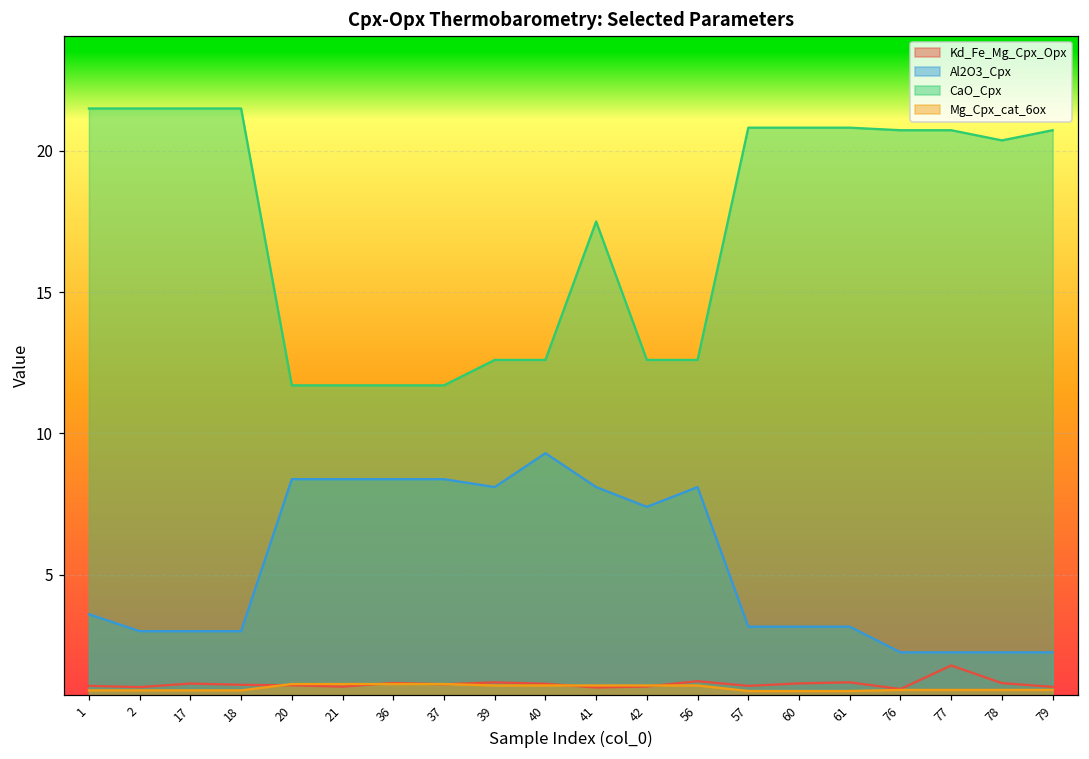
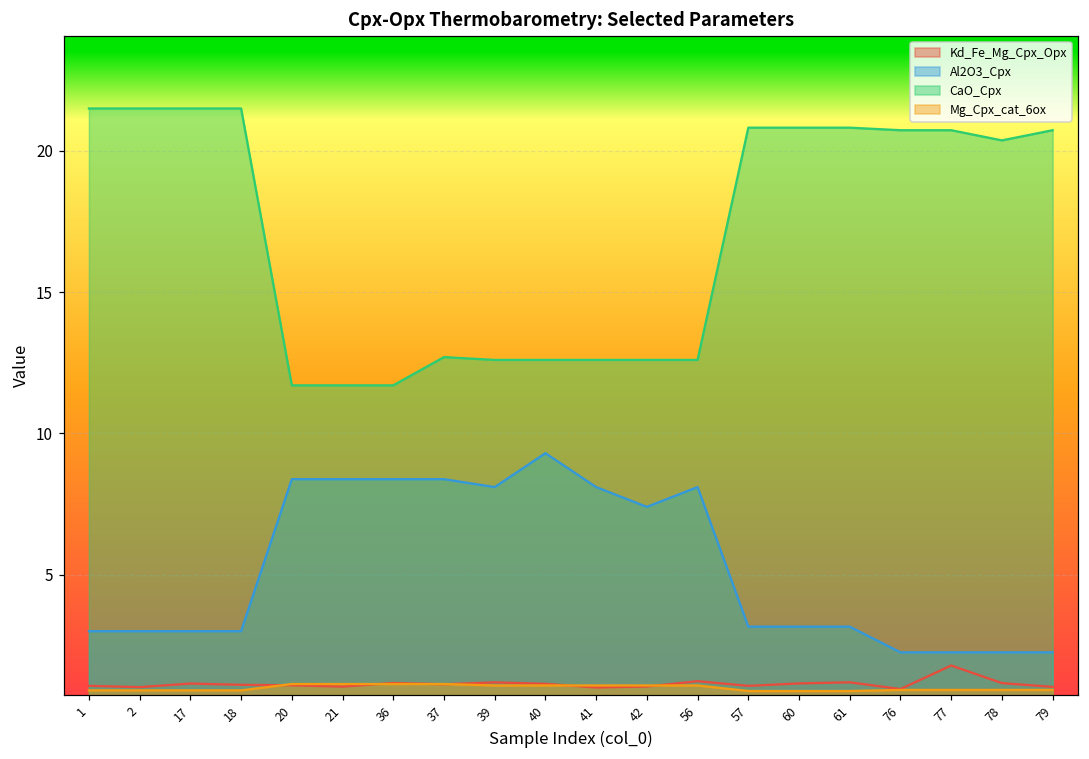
  {
    "Kd_Fe_Mg_Cpx_Opx": {
      "1": 1.1,
      "2": 1.0,
      "17": 1.1,
      "18": 1.1,
      "39": 1.2,
      "56": 1.2,
      "57": 1.1,
      "60": 1.2,
      "61": 1.2,
      "77": 1.8,
      "78": 1.2,
      "79": 1.0
    },
    "Al2O3_Cpx": {
-     "1": 3.6,
+     "1": 3.0,
      "2": 3.0,
      "17": 3.0,
      "18": 3.0,
      "20": 8.4,
      "21": 8.4,
      "36": 8.4,
      "37": 8.4,
      "39": 8.1,
      "40": 9.3,
      "41": 8.1,
      "42": 7.4,
      "56": 8.1,
      "57": 3.2,
      "60": 3.2,
      "61": 3.2,
      "76": 2.3,
      "77": 2.3,
      "78": 2.3,
      "79": 2.3
    },
    "CaO_Cpx": {
      "1": 21.5,
      "2": 21.5,
      "17": 21.5,
      "18": 21.5,
      "20": 11.7,
      "21": 11.7,
      "36": 11.7,
-     "37": 11.7,
+     "37": 12.7,
      "39": 12.6,
      "40": 12.6,
-     "41": 17.5,
+     "41": 12.6,
      "42": 12.6,
      "56": 12.6,
      "57": 20.8,
      "60": 20.8,
      "61": 20.8,
      "76": 20.7,
      "77": 20.7,
      "78": 20.4,
      "79": 20.7
    },
    "Mg_Cpx_cat_6ox": {
      "1": 0.9,
      "2": 0.9,
      "17": 0.9,
      "18": 0.9,
      "39": 1.1,
      "56": 1.1,
      "57": 0.9,
      "60": 0.9,
      "61": 0.9,
      "77": 0.9,
      "78": 0.9,
      "79": 0.9
    }
  }
